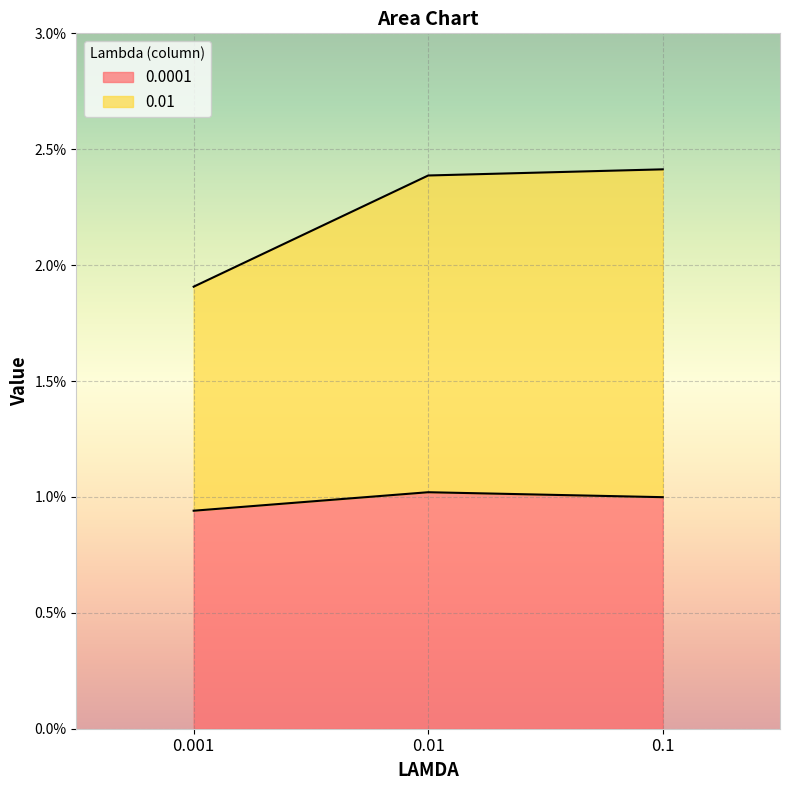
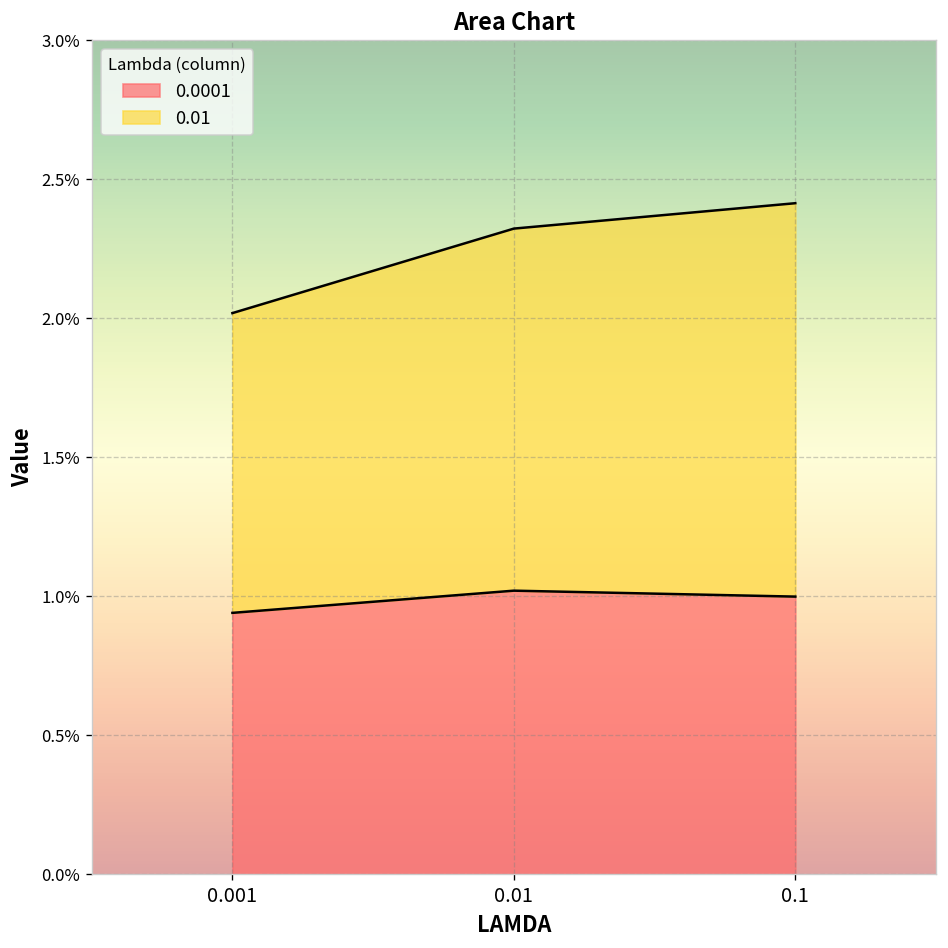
  {
    "0.0001": {
      "0.001": "0.94%",
      "0.01": "1.02%",
      "0.1": "1.00%"
    },
    "0.01": {
-     "0.001": "0.97%",
-     "0.01": "1.37%",
+     "0.001": "1.08%",
+     "0.01": "1.30%",
      "0.1": "1.41%"
    }
  }
